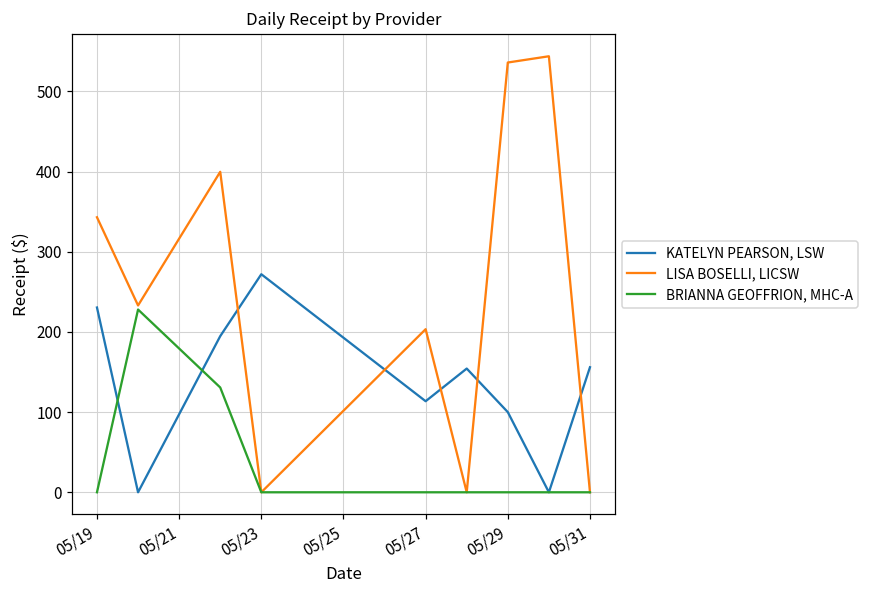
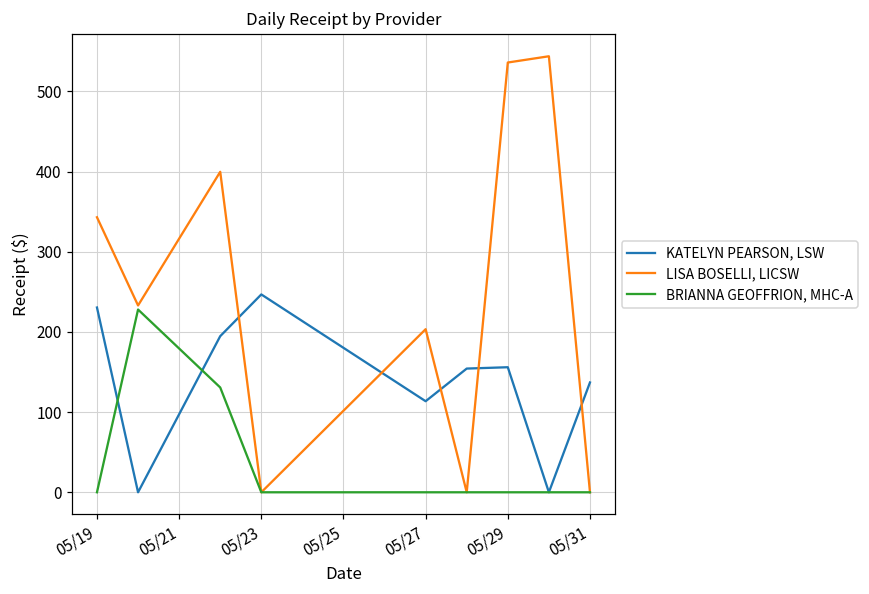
  {
    "KATELYN PEARSON, LSW": {
      "05/19": 230,
-     "05/23": 270,
+     "05/23": 250,
      "05/27": 110,
-     "05/29": 100,
-     "05/31": 160
+     "05/29": 160,
+     "05/31": 140
    },
    "LISA BOSELLI, LICSW": {
      "05/19": 340,
      "05/27": 200,
      "05/29": 540
    },
    "BRIANNA GEOFFRION, MHC-A": {
      "05/19": 0,
      "05/27": 0,
      "05/29": 0
    }
  }
